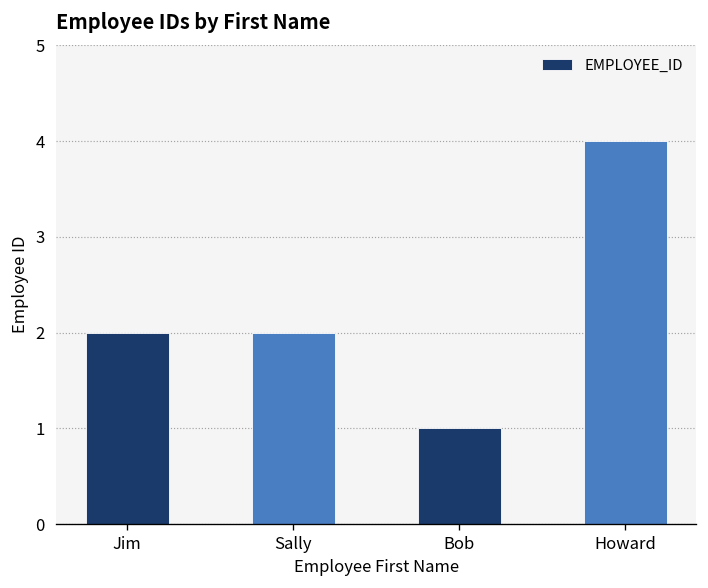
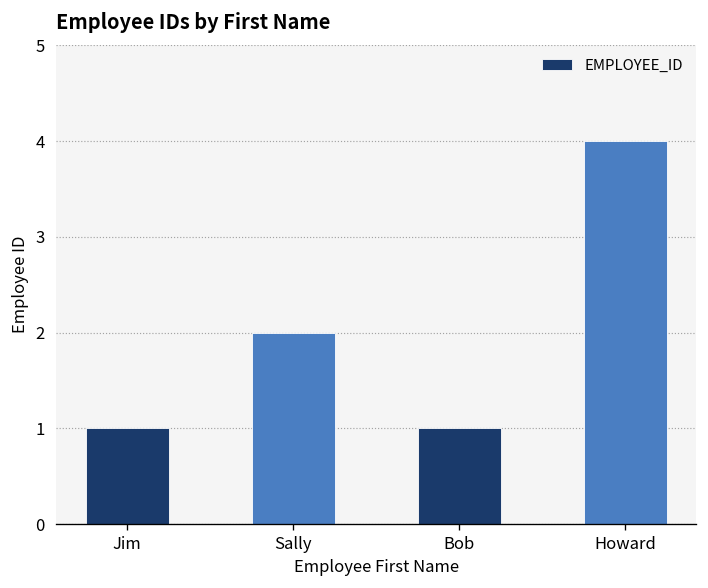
  {
-   "Jim": 2,
+   "Jim": 1,
    "Sally": 2,
    "Bob": 1,
    "Howard": 4
  }
